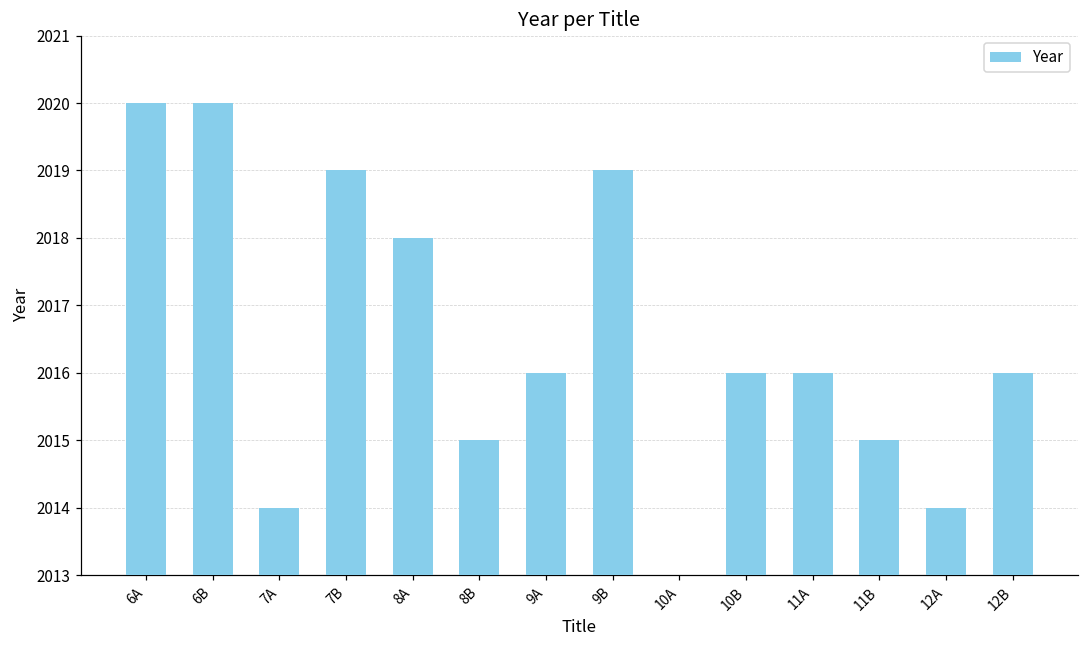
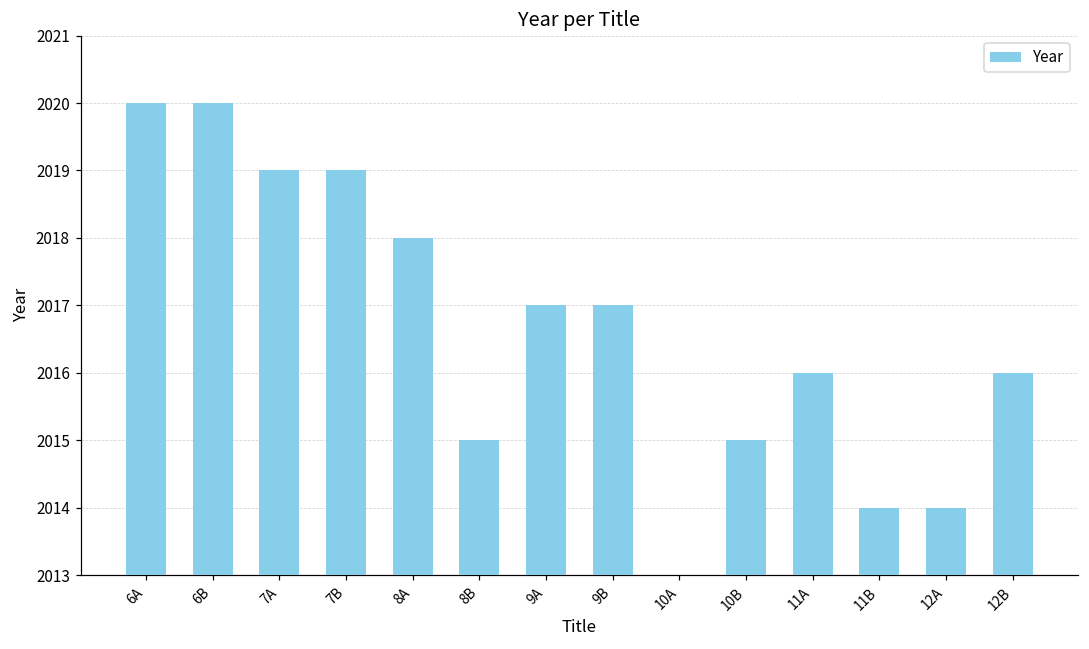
  {
    "6A": 2020,
    "6B": 2020,
-   "7A": 2014,
+   "7A": 2019,
    "7B": 2019,
    "8A": 2018,
    "8B": 2015,
-   "9A": 2016,
-   "9B": 2019,
+   "9A": 2017,
+   "9B": 2017,
    "10A": 2013,
-   "10B": 2016,
+   "10B": 2015,
    "11A": 2016,
-   "11B": 2015,
+   "11B": 2014,
    "12A": 2014,
    "12B": 2016
  }
